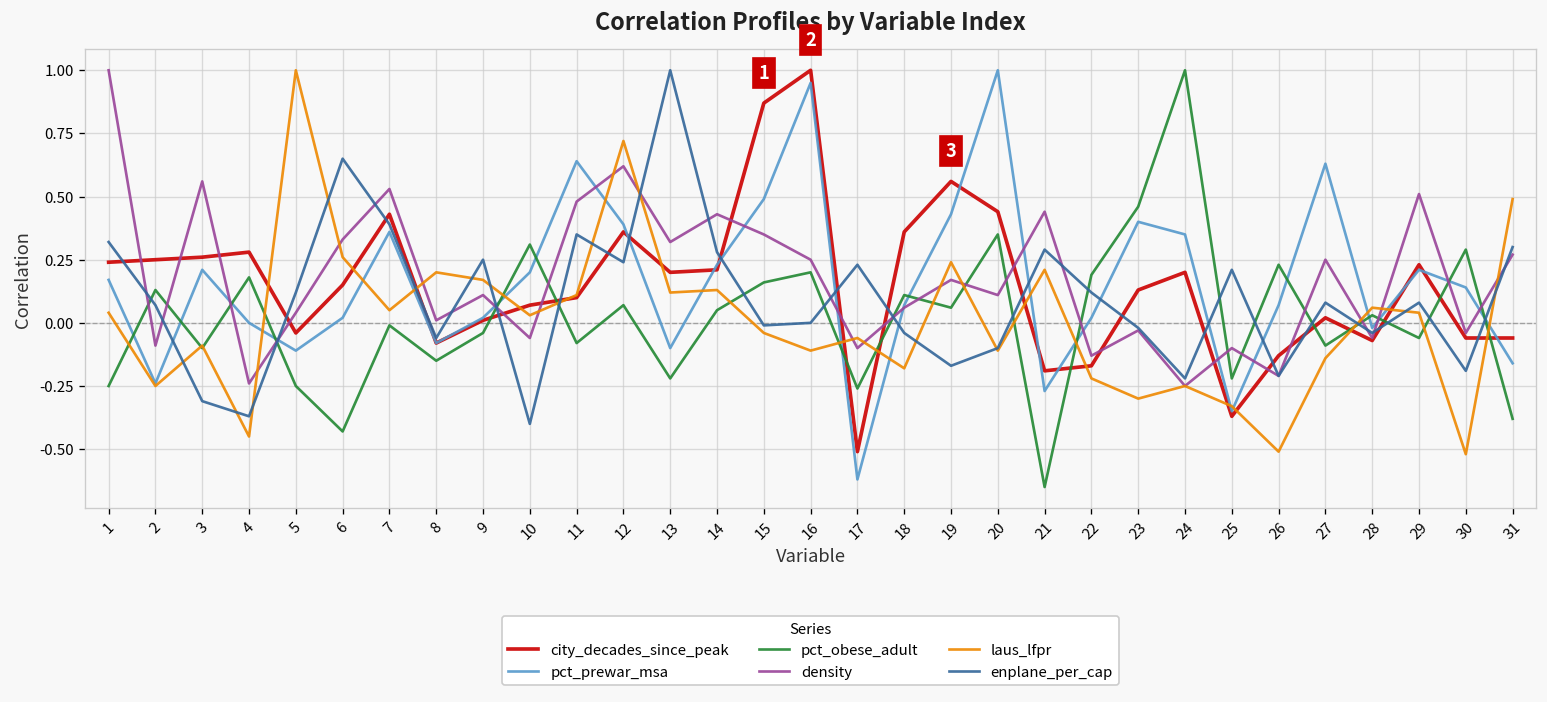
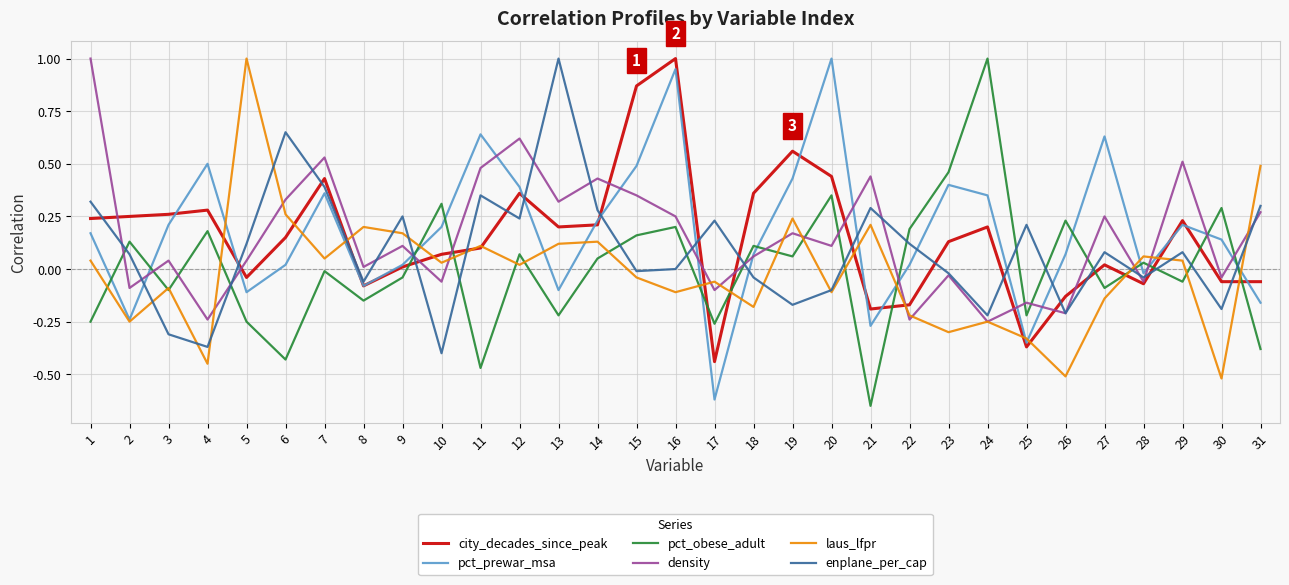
  {
    "city_decades_since_peak": {
      "1": 0.24,
      "2": 0.25,
      "3": 0.26,
      "4": 0.28,
      "5": -0.04,
      "6": 0.15,
      "7": 0.43,
      "10": 0.07,
      "12": 0.36,
      "13": 0.20,
      "14": 0.21,
-     "17": -0.51,
+     "17": -0.44,
      "18": 0.36,
      "20": 0.44,
      "21": -0.19,
      "22": -0.17,
      "23": 0.13,
      "24": 0.20,
      "25": -0.37,
      "26": -0.13,
      "27": 0.02,
      "29": 0.23,
      "30": -0.06,
      "31": -0.06
    },
    "pct_prewar_msa": {
      "1": 0.17,
      "3": 0.2,
-     "4": 0.0,
+     "4": 0.5,
      "5": -0.1,
      "6": 0.02,
      "7": 0.36,
      "10": 0.2,
      "11": 0.64,
      "12": 0.4,
      "13": -0.1,
      "14": 0.23,
      "15": 0.5,
      "17": -0.62,
      "19": 0.43,
      "20": 1.0,
      "21": -0.27,
      "22": 0.02,
      "23": 0.4,
      "24": 0.35,
      "25": -0.35,
      "26": 0.07,
      "27": 0.63,
      "28": -0.02,
      "29": 0.2,
      "30": 0.14,
      "31": -0.16
    },
    "pct_obese_adult": {
      "1": -0.25,
      "2": 0.13,
      "4": 0.18,
      "5": -0.25,
      "6": -0.43,
      "7": -0.01,
      "8": -0.15,
      "9": -0.04,
      "10": 0.31,
-     "11": -0.08,
+     "11": -0.47,
      "12": 0.07,
      "13": -0.22,
      "14": 0.05,
      "15": 0.16,
      "16": 0.20,
      "17": -0.26,
      "18": 0.11,
      "19": 0.06,
      "20": 0.35,
      "21": -0.65,
      "22": 0.19,
      "23": 0.46,
      "24": 1.00,
      "25": -0.22,
      "26": 0.23,
      "27": -0.09,
      "28": 0.03,
      "29": -0.06,
      "30": 0.29,
      "31": -0.38
    },
    "density": {
      "1": 1.00,
      "2": -0.09,
-     "3": 0.56,
+     "3": 0.04,
      "4": -0.24,
      "5": 0.04,
      "6": 0.33,
      "7": 0.53,
      "8": 0.01,
      "9": 0.11,
      "10": -0.06,
      "11": 0.48,
      "12": 0.62,
      "13": 0.32,
      "14": 0.43,
      "15": 0.35,
      "16": 0.25,
      "17": -0.10,
      "19": 0.17,
      "20": 0.11,
      "21": 0.44,
-     "22": -0.13,
-     "25": -0.10,
+     "22": -0.24,
+     "25": -0.16,
      "27": 0.25,
      "29": 0.51,
      "30": -0.04,
      "31": 0.27
    },
    "laus_lfpr": {
      "1": 0.04,
      "4": -0.45,
      "5": 1.00,
      "6": 0.26,
      "7": 0.05,
      "8": 0.20,
      "9": 0.17,
      "10": 0.03,
-     "12": 0.72,
+     "12": 0.02,
      "13": 0.12,
      "14": 0.13,
      "15": -0.04,
      "16": -0.11,
      "17": -0.06,
      "18": -0.18,
      "19": 0.24,
      "21": 0.21,
      "22": -0.22,
      "23": -0.30,
      "25": -0.33,
      "26": -0.51,
      "27": -0.14,
      "28": 0.06,
      "29": 0.04,
      "30": -0.52,
      "31": 0.49
    },
    "enplane_per_cap": {
      "1": 0.32,
      "2": 0.07,
      "3": -0.31,
      "4": -0.37,
      "5": 0.12,
      "6": 0.65,
      "7": 0.39,
      "8": -0.06,
      "9": 0.25,
      "10": -0.40,
      "11": 0.35,
      "12": 0.24,
      "13": 1.00,
      "14": 0.28,
      "15": -0.01,
      "16": 0.00,
      "17": 0.23,
      "18": -0.04,
      "19": -0.17,
      "21": 0.29,
      "22": 0.12,
      "24": -0.22,
      "25": 0.21,
      "27": 0.08,
      "28": -0.04,
      "29": 0.08,
      "30": -0.19,
      "31": 0.30
    }
  }
